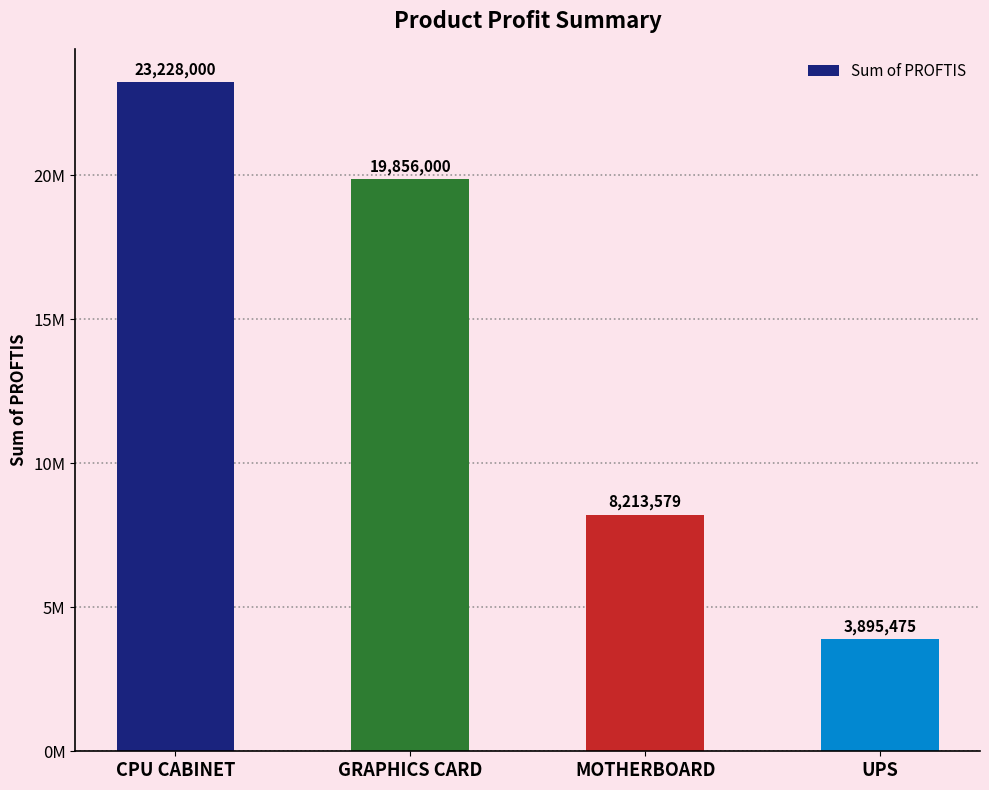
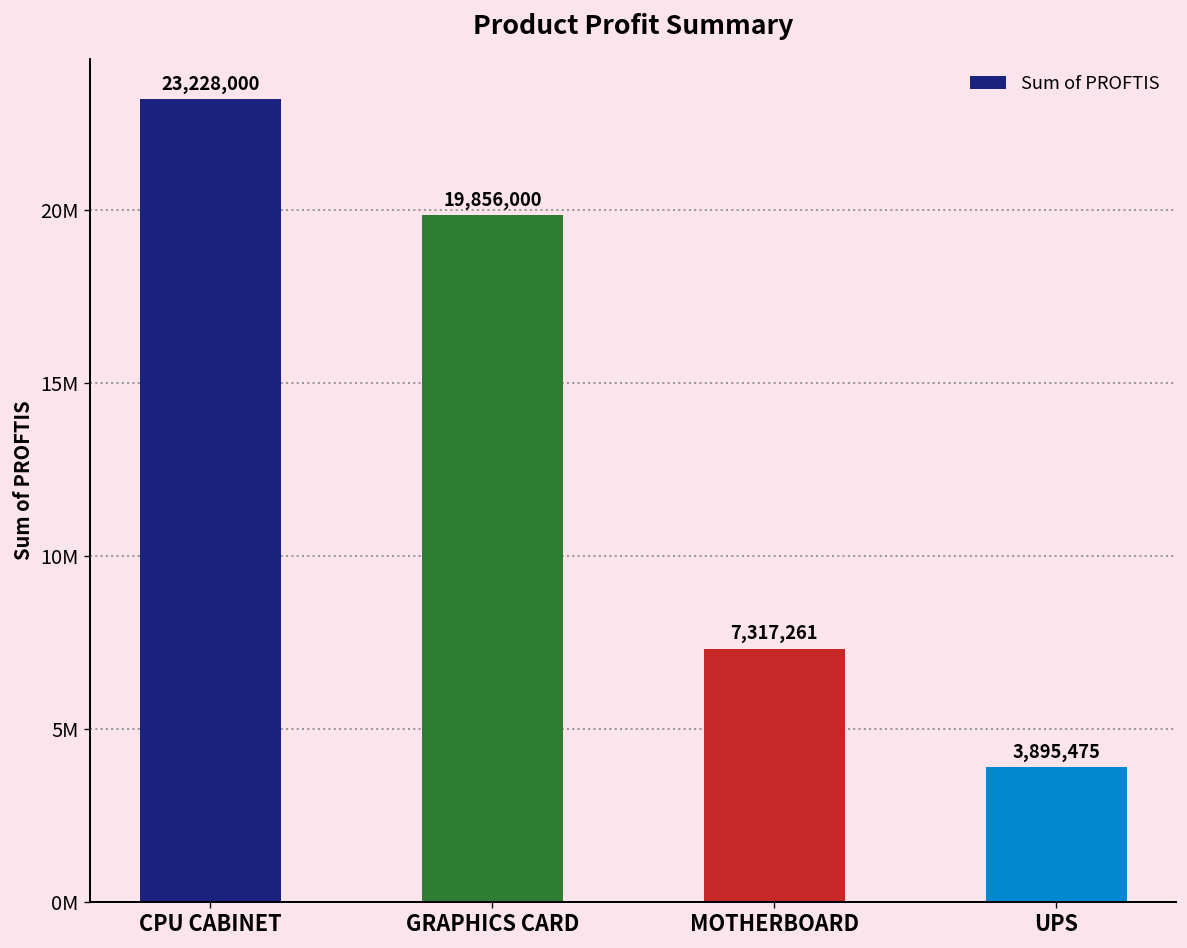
  {
    "CPU CABINET": "23,228,000",
    "GRAPHICS CARD": "19,856,000",
-   "MOTHERBOARD": "8,213,579",
+   "MOTHERBOARD": "7,317,261",
    "UPS": "3,895,475"
  }
